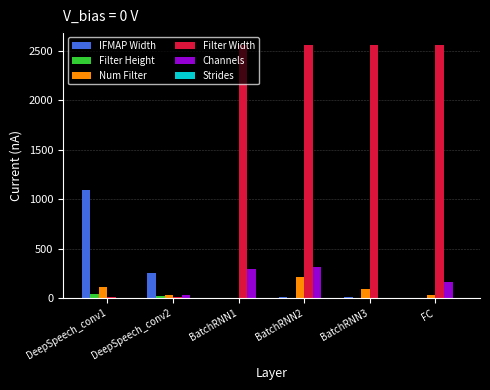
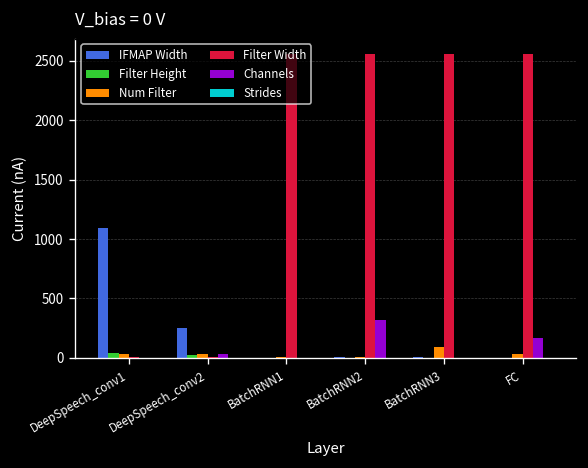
  {
    "IFMAP Width": {
      "DeepSpeech_conv1": 1100,
      "DeepSpeech_conv2": 300
    },
    "Filter Height": {
      "DeepSpeech_conv1": 0
    },
    "Num Filter": {
-     "DeepSpeech_conv1": 100,
+     "DeepSpeech_conv1": 0,
      "DeepSpeech_conv2": 0,
-     "BatchRNN2": 200,
+     "BatchRNN2": 0,
      "BatchRNN3": 100,
      "FC": 0
    },
    "Filter Width": {
      "BatchRNN2": 2600,
      "BatchRNN3": 2600,
      "FC": 2600
    },
    "Channels": {
      "DeepSpeech_conv2": 0,
-     "BatchRNN1": 300,
+     "BatchRNN1": 0,
      "BatchRNN2": 300,
      "FC": 200
    }
  }
